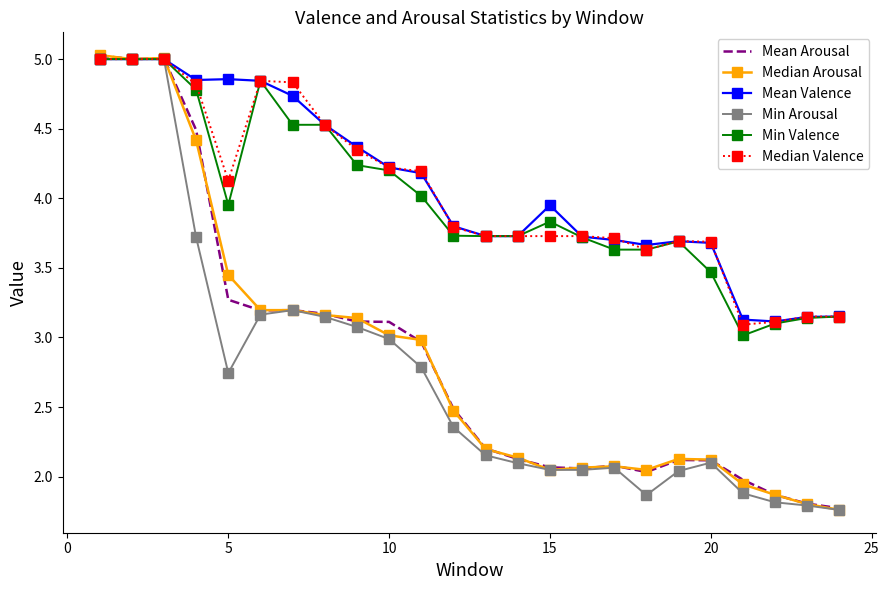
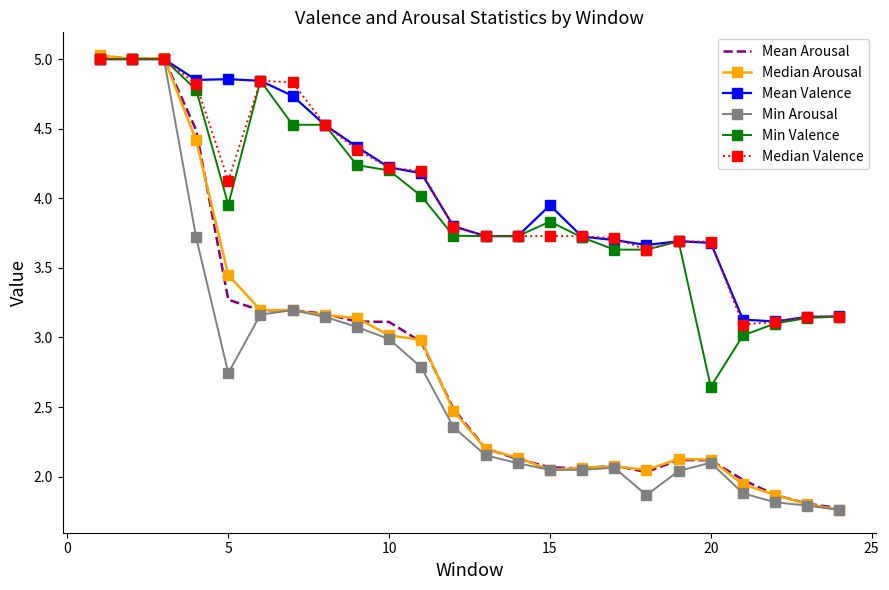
  {
    "Mean Arousal": {
      "5": 3.27,
      "10": 3.11,
      "15": 2.07
    },
    "Median Arousal": {
      "5": 3.45,
      "10": 3.02
    },
    "Mean Valence": {
      "5": 4.86,
      "15": 3.95
    },
    "Min Arousal": {
      "5": 2.74,
      "10": 2.99
    },
    "Min Valence": {
      "5": 3.95,
      "10": 4.20,
      "15": 3.83,
-     "20": 3.47
+     "20": 2.65
    },
    "Median Valence": {
      "5": 4.13,
      "15": 3.73
    }
  }
